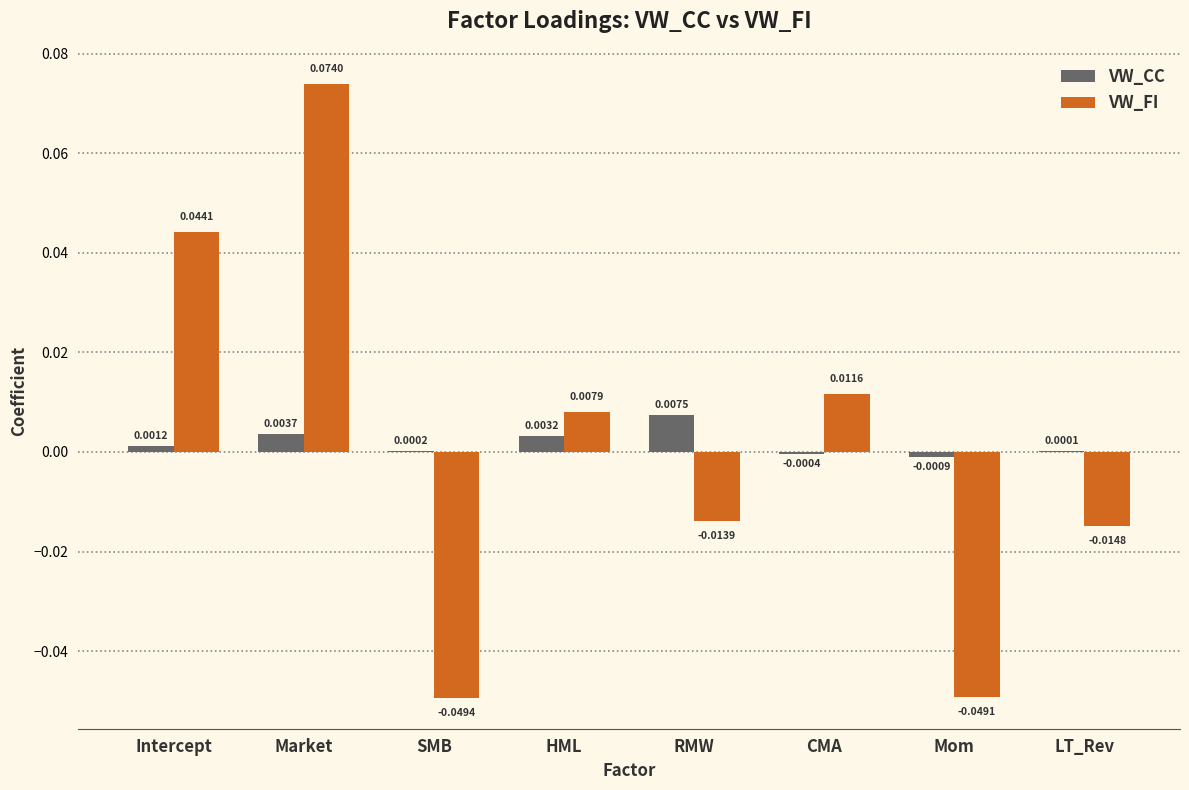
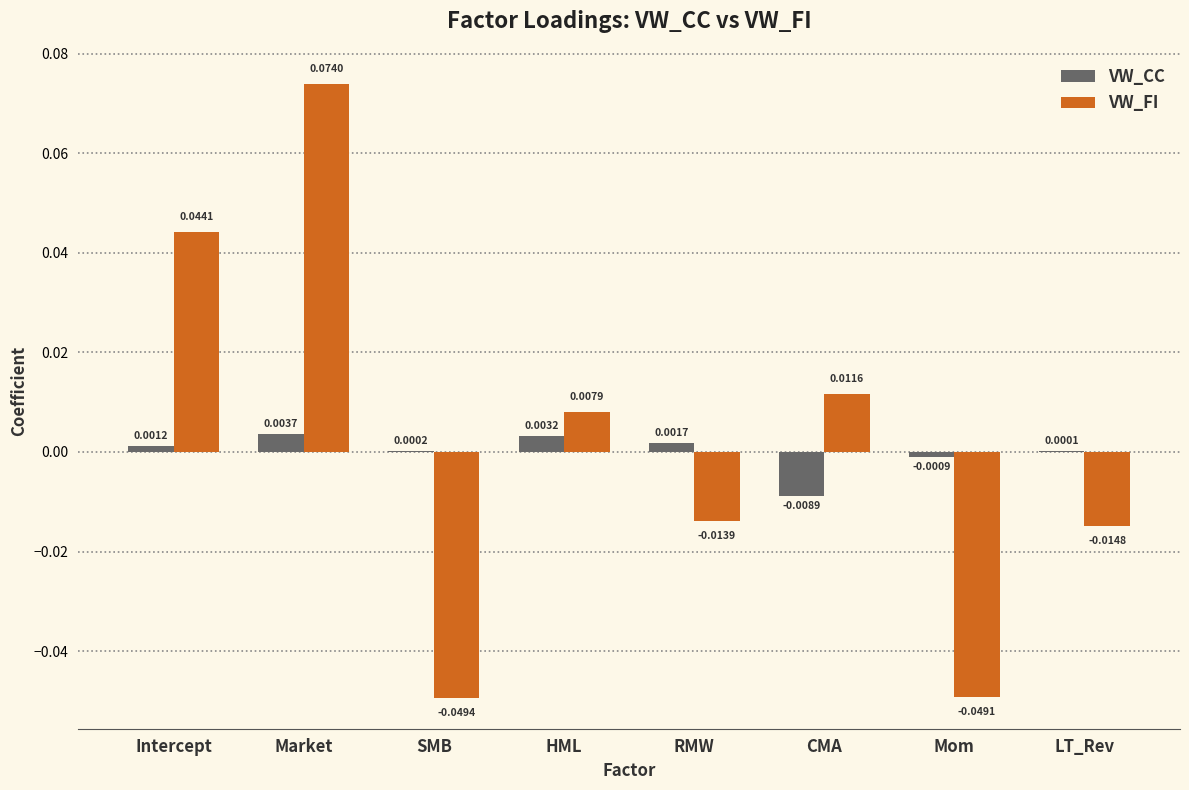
  {
    "VW_CC": {
      "Intercept": 0.0012,
      "Market": 0.0037,
      "SMB": 0.0002,
      "HML": 0.0032,
-     "RMW": 0.0075,
-     "CMA": -0.0004,
+     "RMW": 0.0017,
+     "CMA": -0.0089,
      "Mom": -0.0009,
      "LT_Rev": 0.0001
    },
    "VW_FI": {
      "Intercept": 0.0441,
      "Market": 0.0740,
      "SMB": -0.0494,
      "HML": 0.0079,
      "RMW": -0.0139,
      "CMA": 0.0116,
      "Mom": -0.0491,
      "LT_Rev": -0.0148
    }
  }
